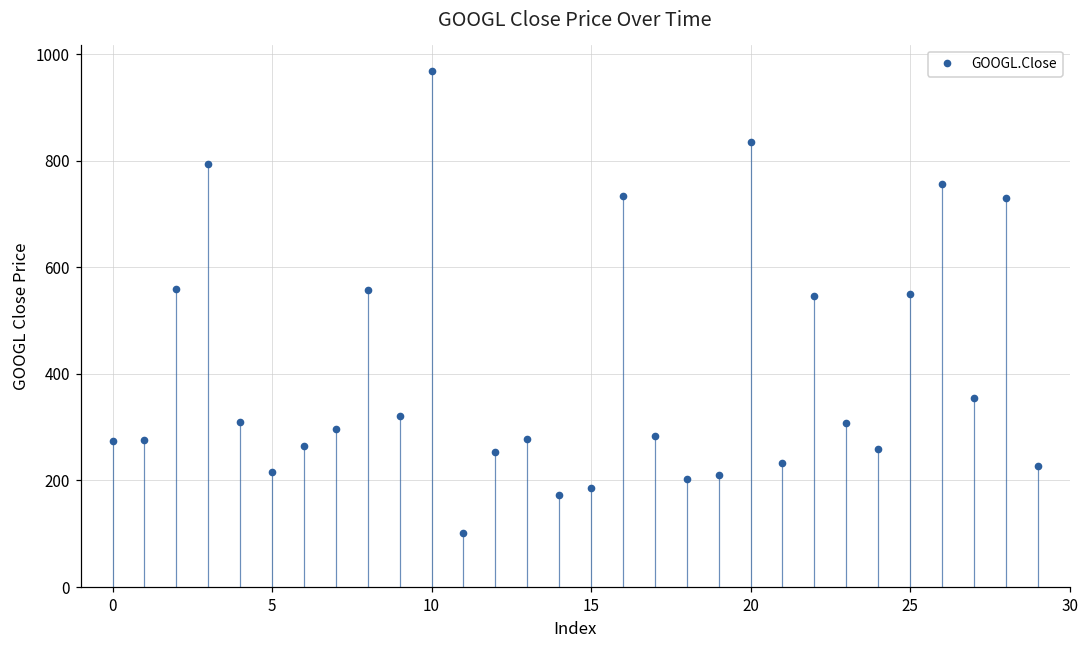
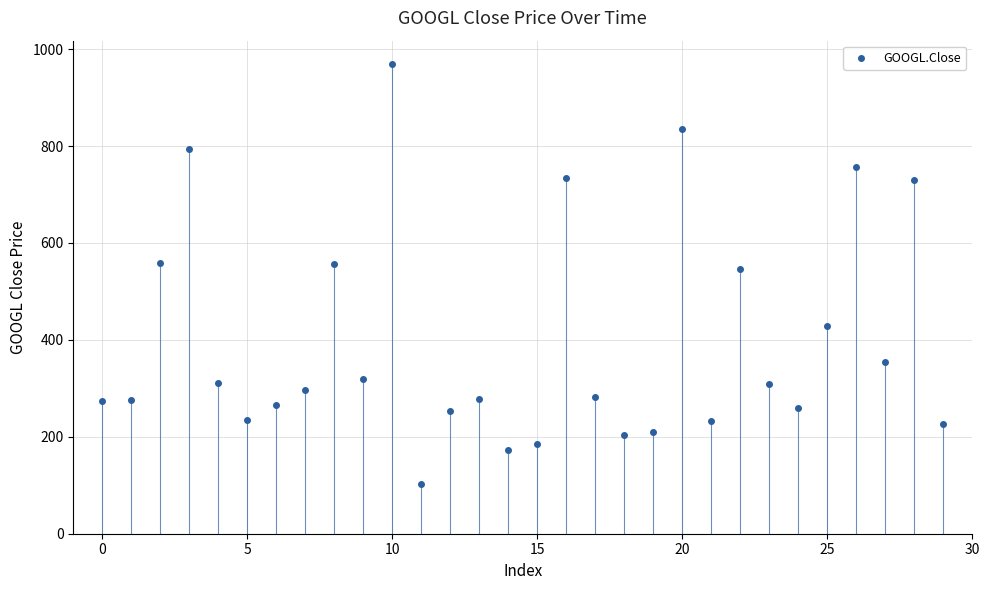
  {
    "0": 270,
-   "5": 220,
+   "5": 230,
    "10": 970,
    "15": 190,
    "20": 840,
-   "25": 550
+   "25": 430
  }
